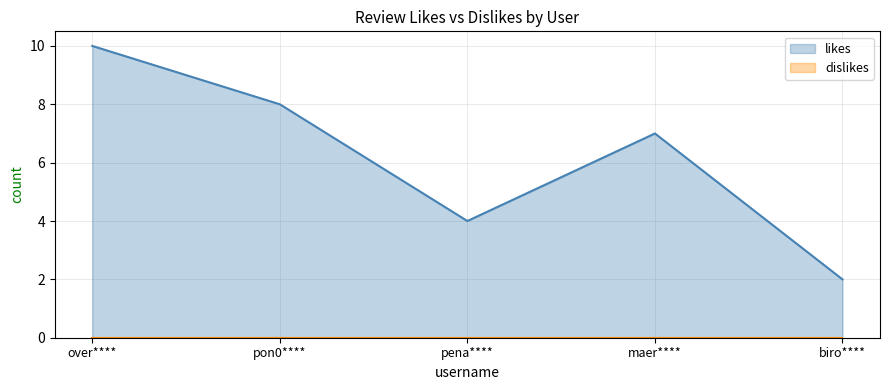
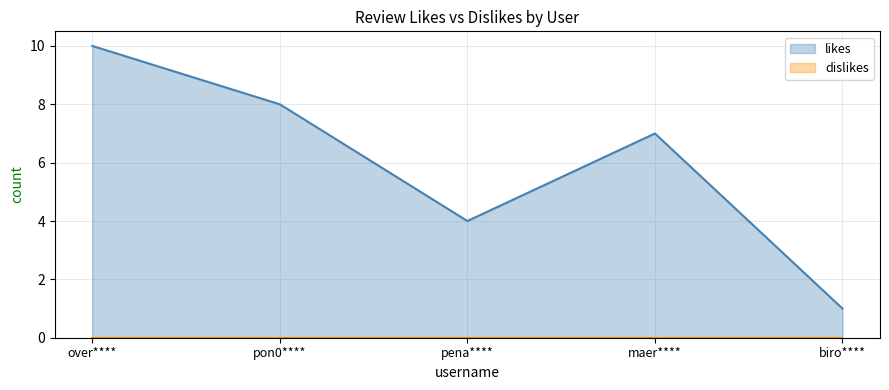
  {
    "likes": {
      "over****": 10,
      "pon0****": 8,
      "pena****": 4,
      "maer****": 7,
-     "biro****": 2
+     "biro****": 1
    },
    "dislikes": {
      "over****": 0,
      "pon0****": 0,
      "pena****": 0,
      "maer****": 0,
      "biro****": 0
    }
  }
